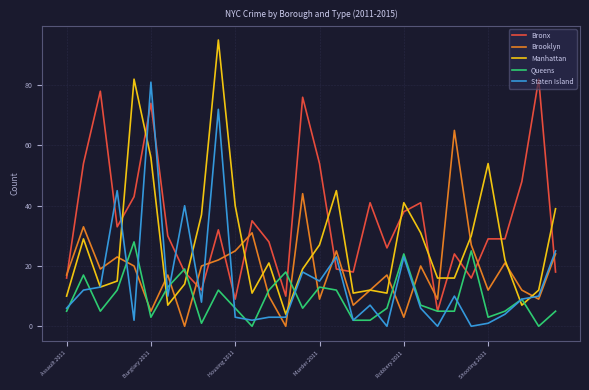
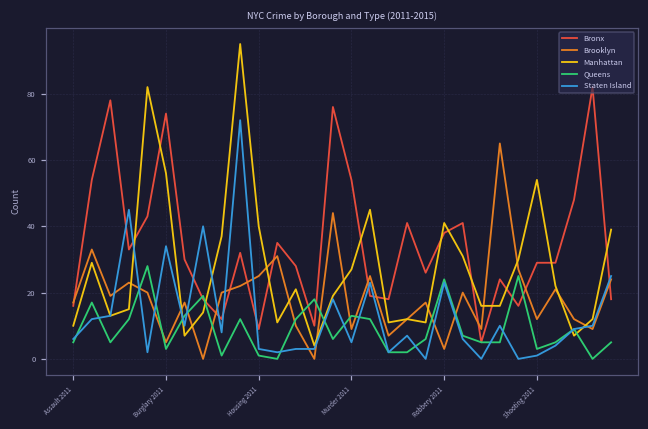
  {
    "Manhattan": {
      "Assault 2011": 10,
      "Burglary 2011": 56,
      "Housing 2011": 40,
      "Murder 2011": 27,
      "Robbery 2011": 41,
      "Shooting 2011": 54
    },
    "Queens": {
      "Assault 2011": 5,
      "Burglary 2011": 3,
-     "Housing 2011": 6,
+     "Housing 2011": 1,
      "Murder 2011": 13,
      "Robbery 2011": 24,
      "Shooting 2011": 3
    },
    "Staten Island": {
      "Assault 2011": 6,
-     "Burglary 2011": 81,
+     "Burglary 2011": 34,
      "Housing 2011": 3,
-     "Murder 2011": 15,
+     "Murder 2011": 5,
      "Robbery 2011": 23,
      "Shooting 2011": 1
    }
  }
